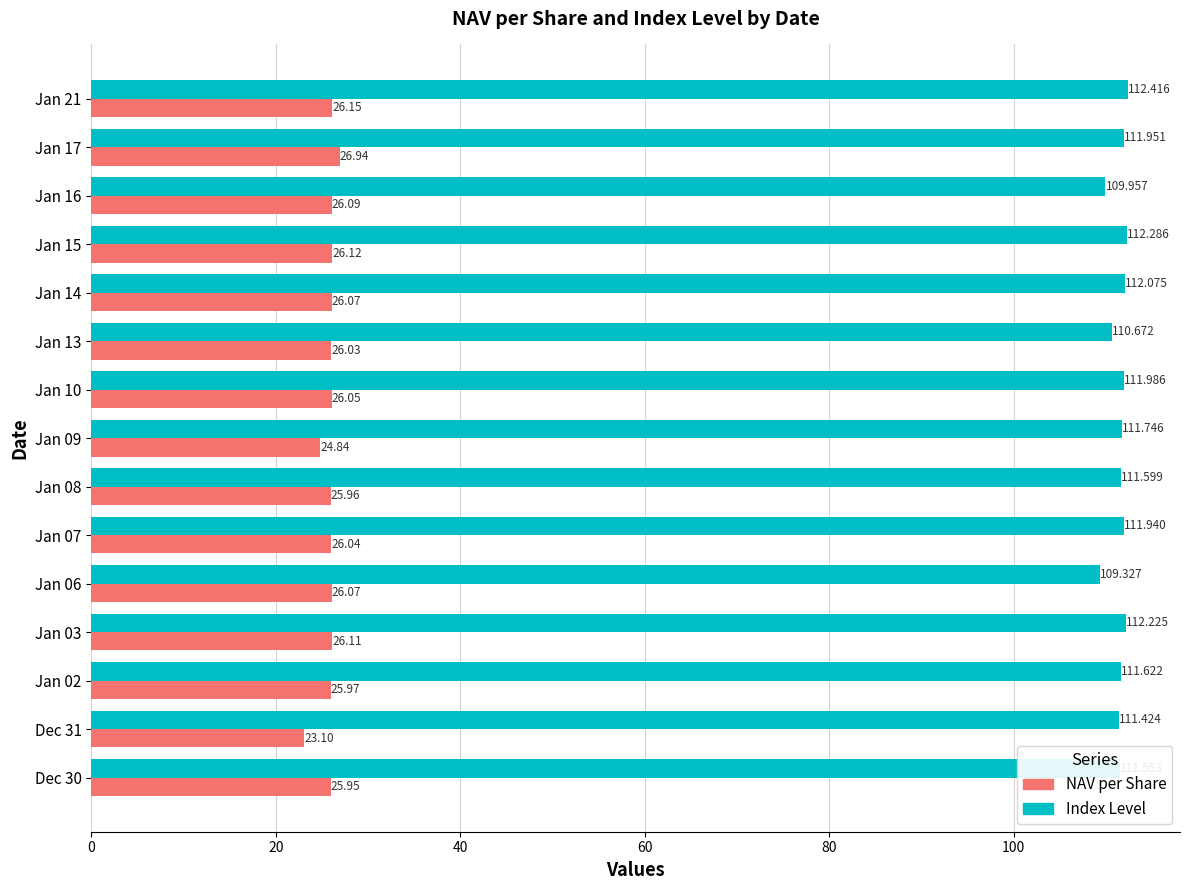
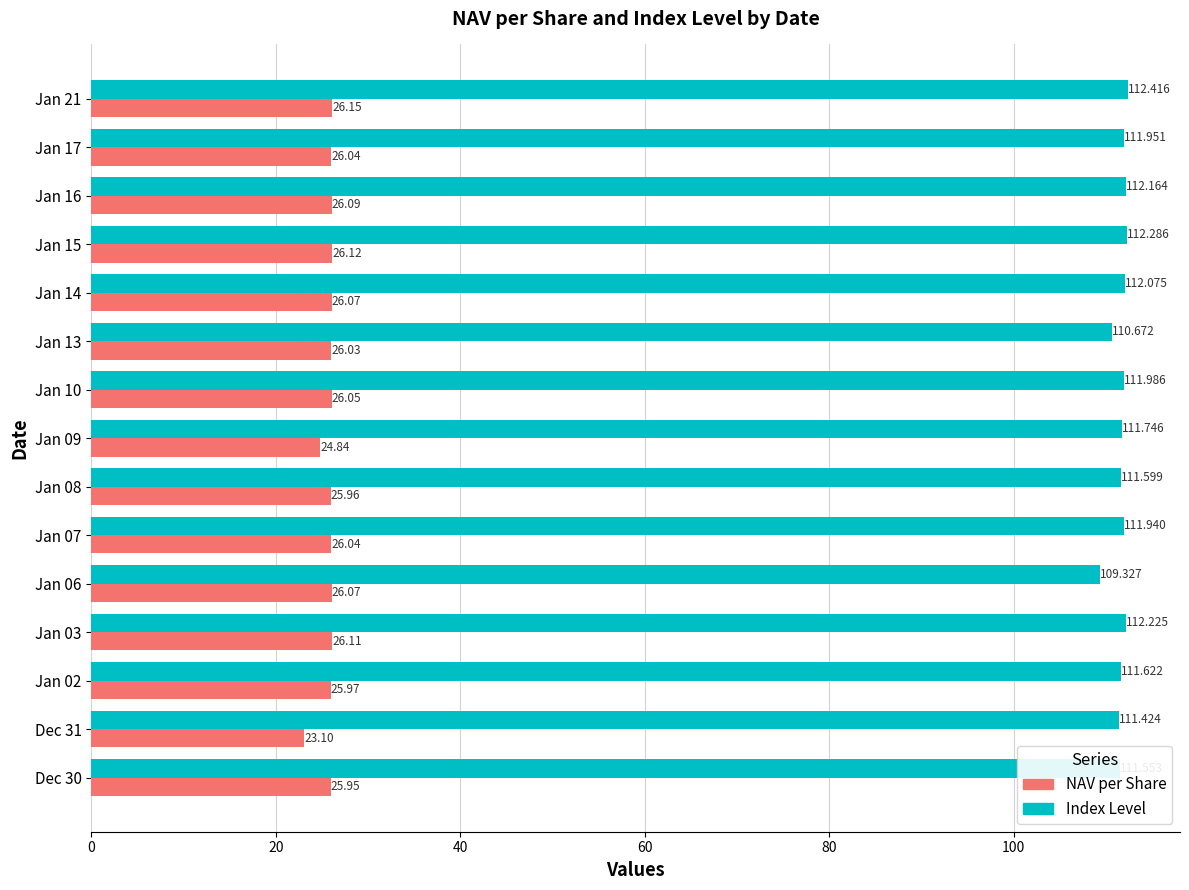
  {
    "NAV per Share": {
      "Jan 21": 26.15,
-     "Jan 17": 26.94,
+     "Jan 17": 26.04,
      "Jan 16": 26.09,
      "Jan 15": 26.12,
      "Jan 14": 26.07,
      "Jan 13": 26.03,
      "Jan 10": 26.05,
      "Jan 09": 24.84,
      "Jan 08": 25.96,
      "Jan 07": 26.04,
      "Jan 06": 26.07,
      "Jan 03": 26.11,
      "Jan 02": 25.97,
      "Dec 31": 23.10,
      "Dec 30": 25.95
    },
    "Index Level": {
      "Jan 21": 112.416,
      "Jan 17": 111.951,
-     "Jan 16": 109.957,
+     "Jan 16": 112.164,
      "Jan 15": 112.286,
      "Jan 14": 112.075,
      "Jan 13": 110.672,
      "Jan 10": 111.986,
      "Jan 09": 111.746,
      "Jan 08": 111.599,
      "Jan 07": 111.940,
      "Jan 06": 109.327,
      "Jan 03": 112.225,
      "Jan 02": 111.622,
      "Dec 31": 111.424
    }
  }
